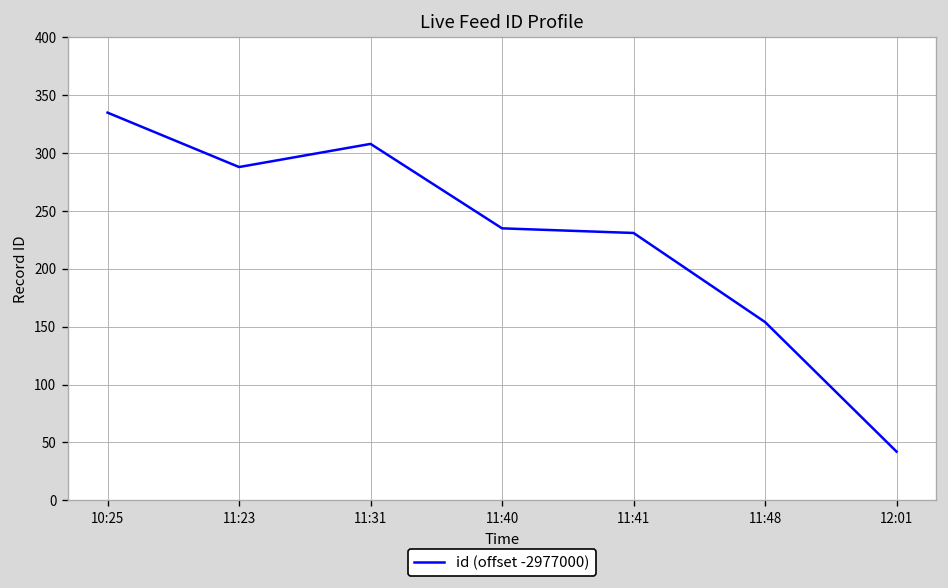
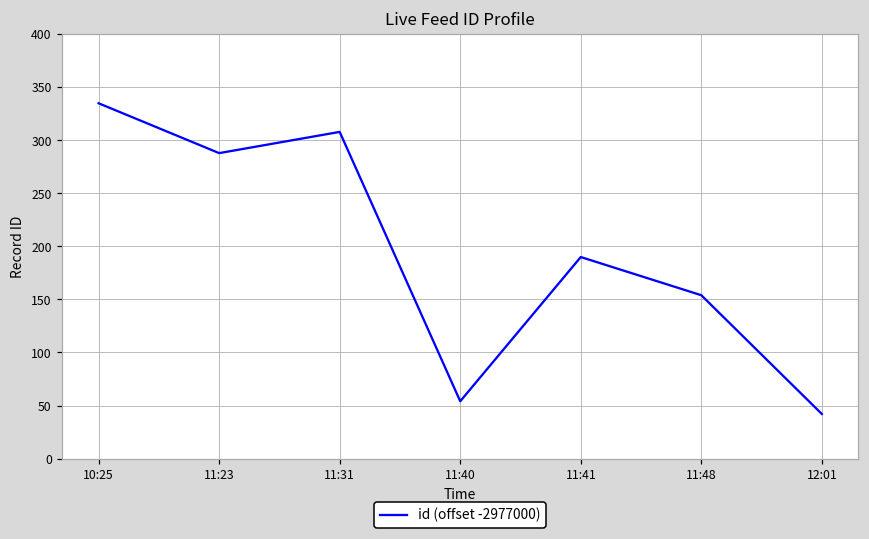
  {
    "10:25": 340,
    "11:23": 290,
    "11:31": 310,
-   "11:40": 240,
-   "11:41": 230,
+   "11:40": 50,
+   "11:41": 190,
    "11:48": 150,
    "12:01": 40
  }
